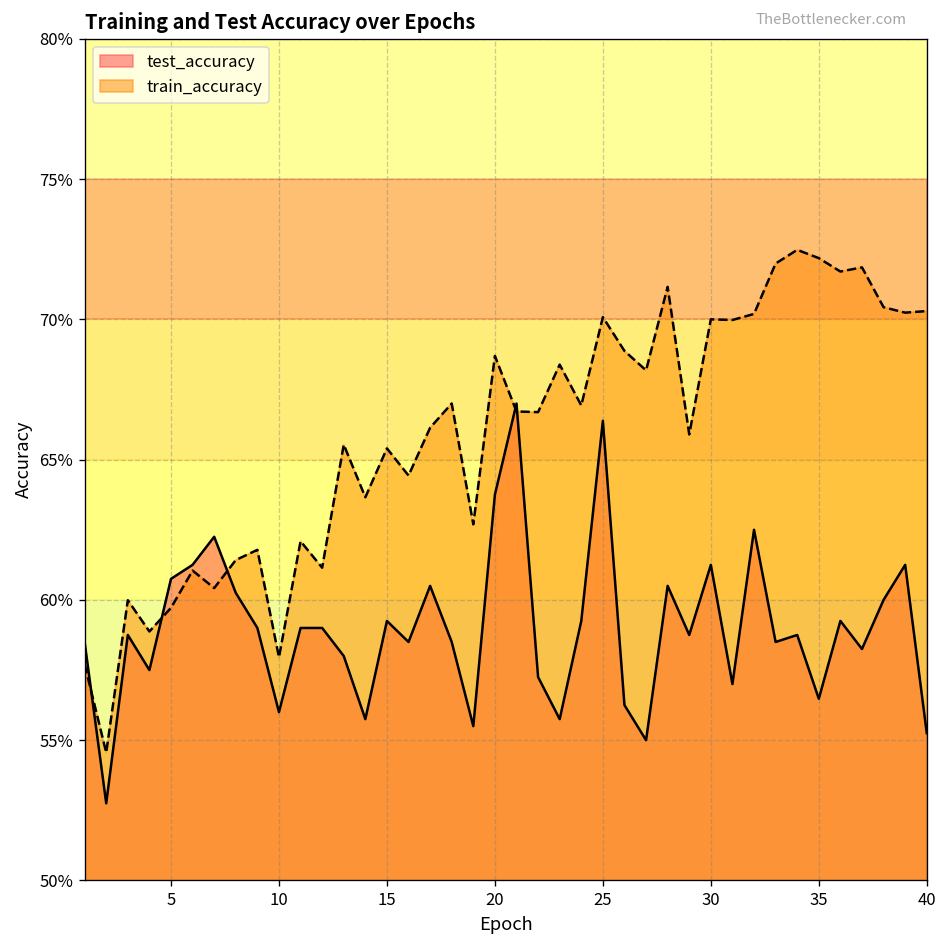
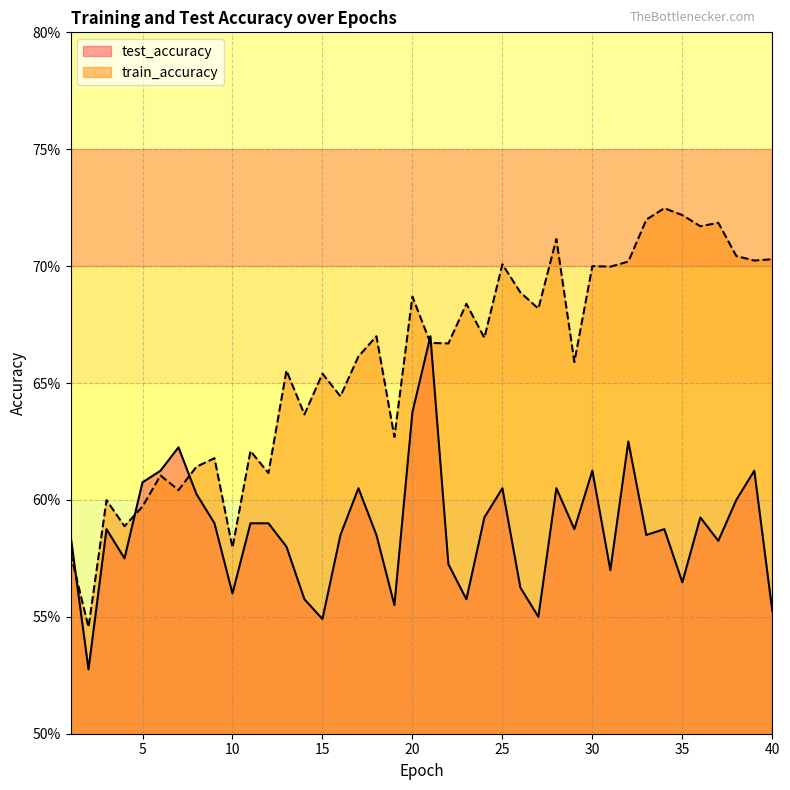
  {
    "test_accuracy": {
      "5": "60.7%",
      "10": "56.0%",
-     "15": "59.3%",
+     "15": "54.9%",
      "20": "63.8%",
-     "25": "66.4%",
+     "25": "60.5%",
      "30": "61.2%",
      "35": "56.5%",
      "40": "55.3%"
    },
    "train_accuracy": {
      "5": "59.7%",
      "10": "58.0%",
      "15": "65.4%",
      "20": "68.7%",
      "25": "70.1%",
      "30": "70.0%",
      "35": "72.2%",
      "40": "70.3%"
    }
  }
